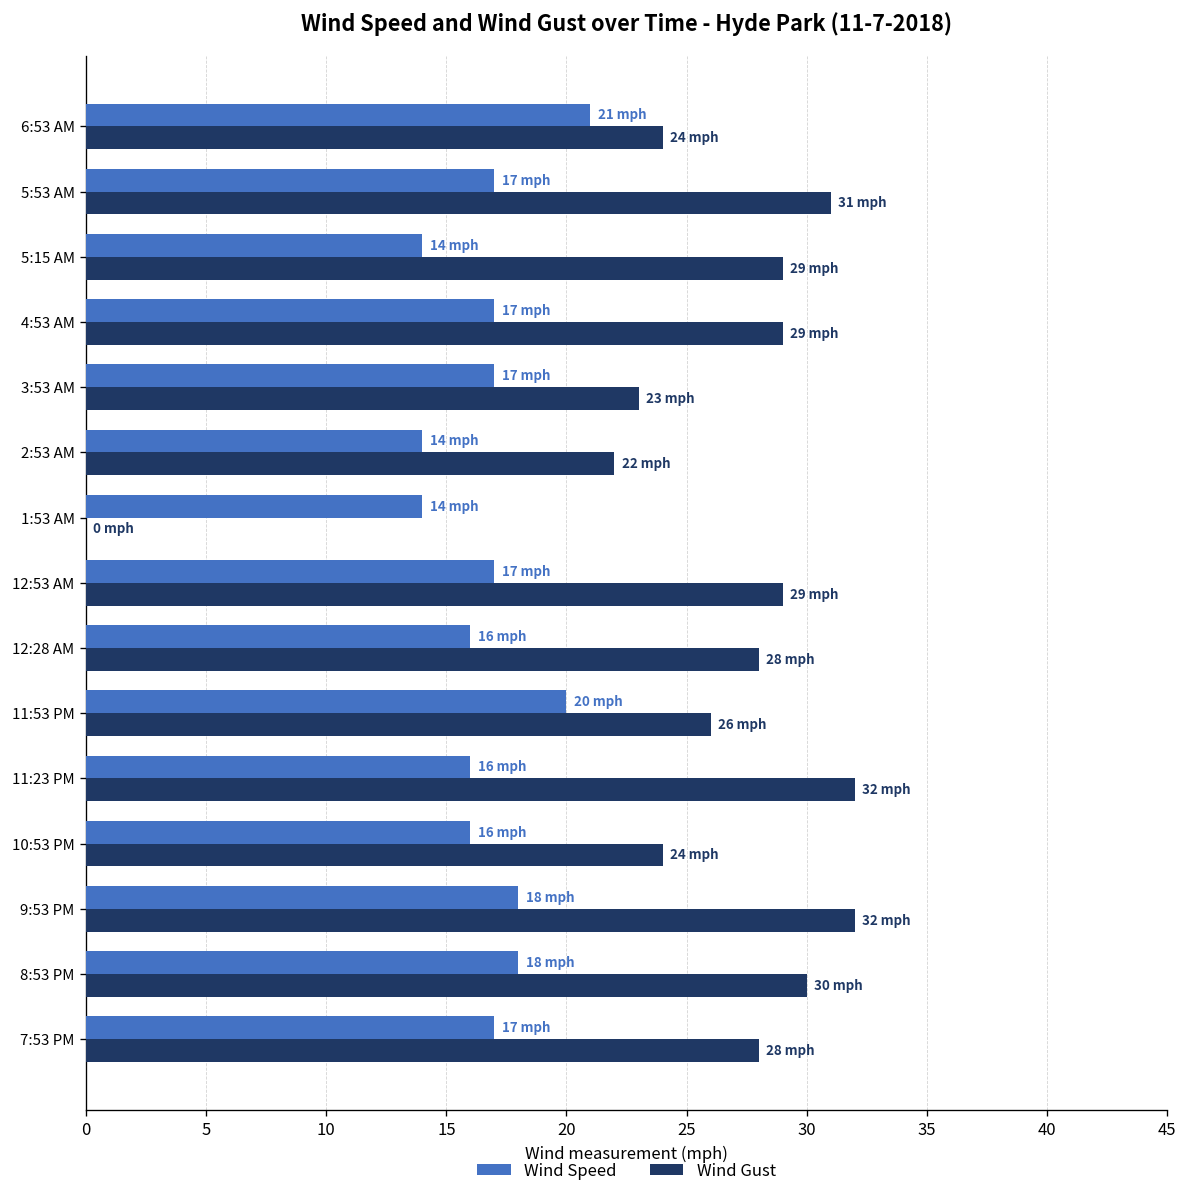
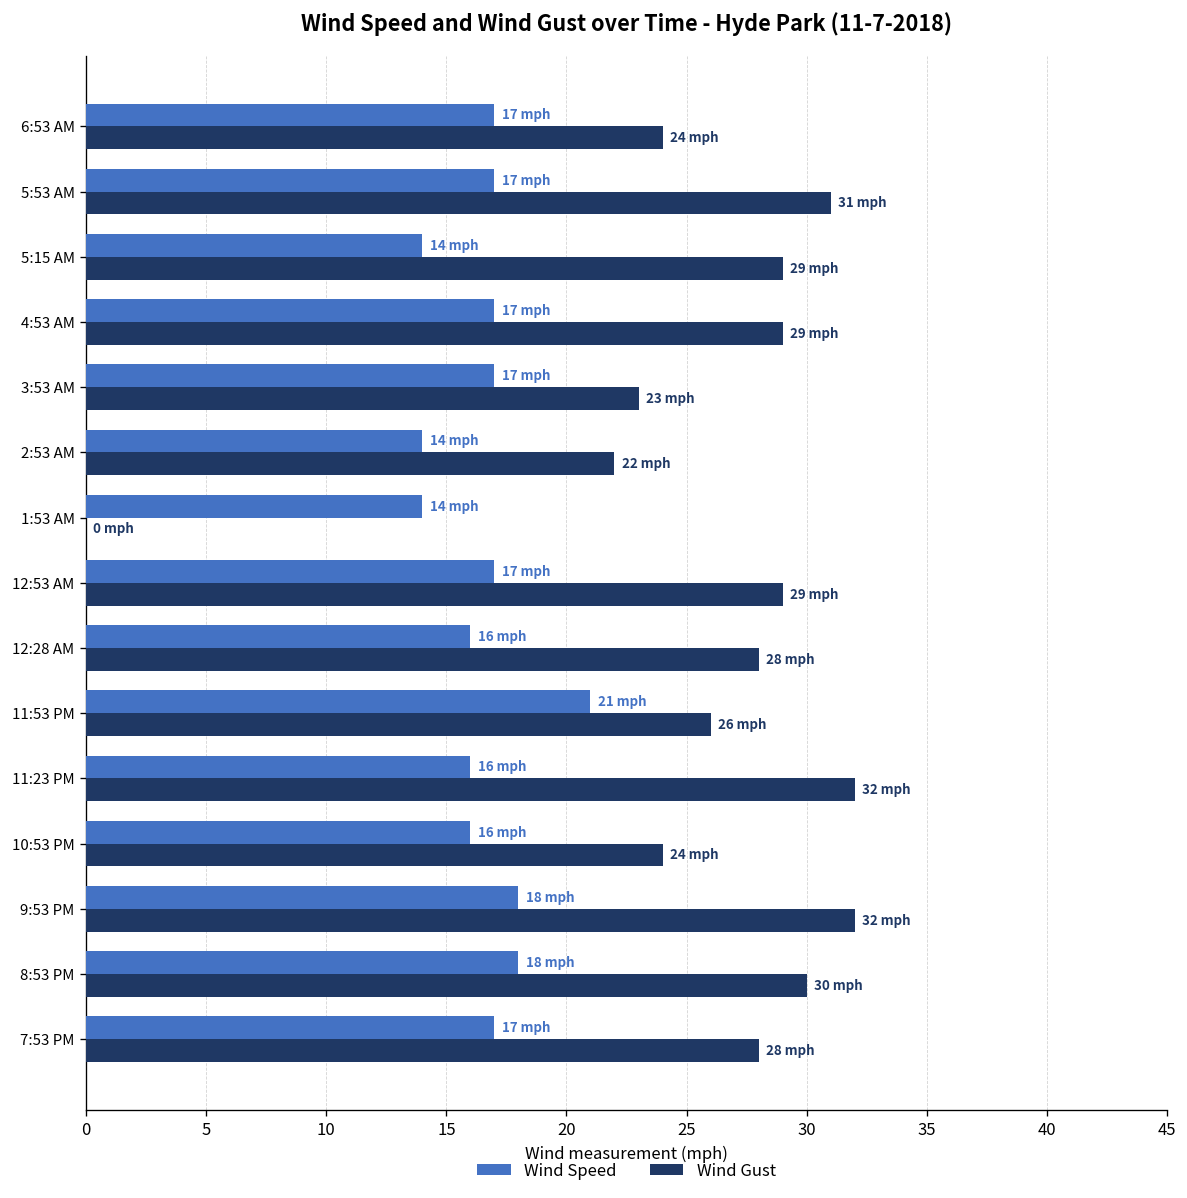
  {
    "Wind Speed": {
-     "6:53 AM": 21,
+     "6:53 AM": 17,
      "5:53 AM": 17,
      "5:15 AM": 14,
      "4:53 AM": 17,
      "3:53 AM": 17,
      "2:53 AM": 14,
      "1:53 AM": 14,
      "12:53 AM": 17,
      "12:28 AM": 16,
-     "11:53 PM": 20,
+     "11:53 PM": 21,
      "11:23 PM": 16,
      "10:53 PM": 16,
      "9:53 PM": 18,
      "8:53 PM": 18,
      "7:53 PM": 17
    },
    "Wind Gust": {
      "6:53 AM": 24,
      "5:53 AM": 31,
      "5:15 AM": 29,
      "4:53 AM": 29,
      "3:53 AM": 23,
      "2:53 AM": 22,
      "1:53 AM": 0,
      "12:53 AM": 29,
      "12:28 AM": 28,
      "11:53 PM": 26,
      "11:23 PM": 32,
      "10:53 PM": 24,
      "9:53 PM": 32,
      "8:53 PM": 30,
      "7:53 PM": 28
    }
  }
